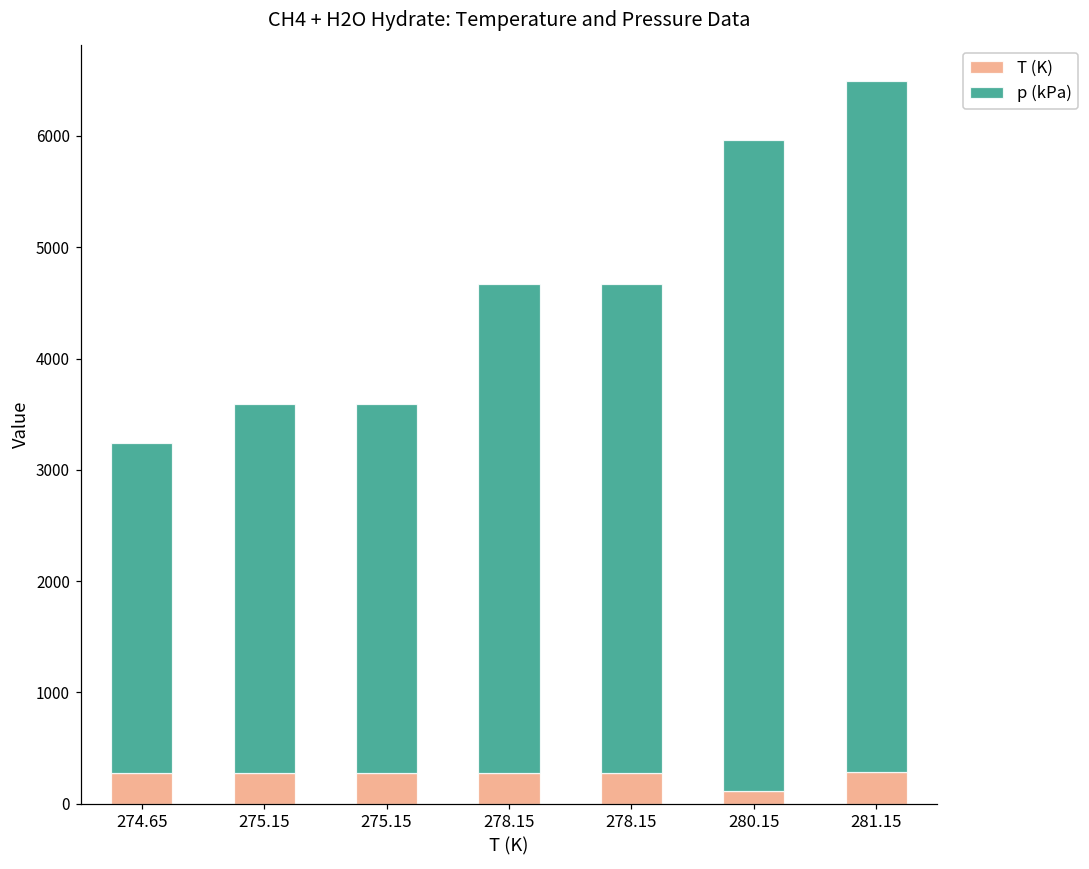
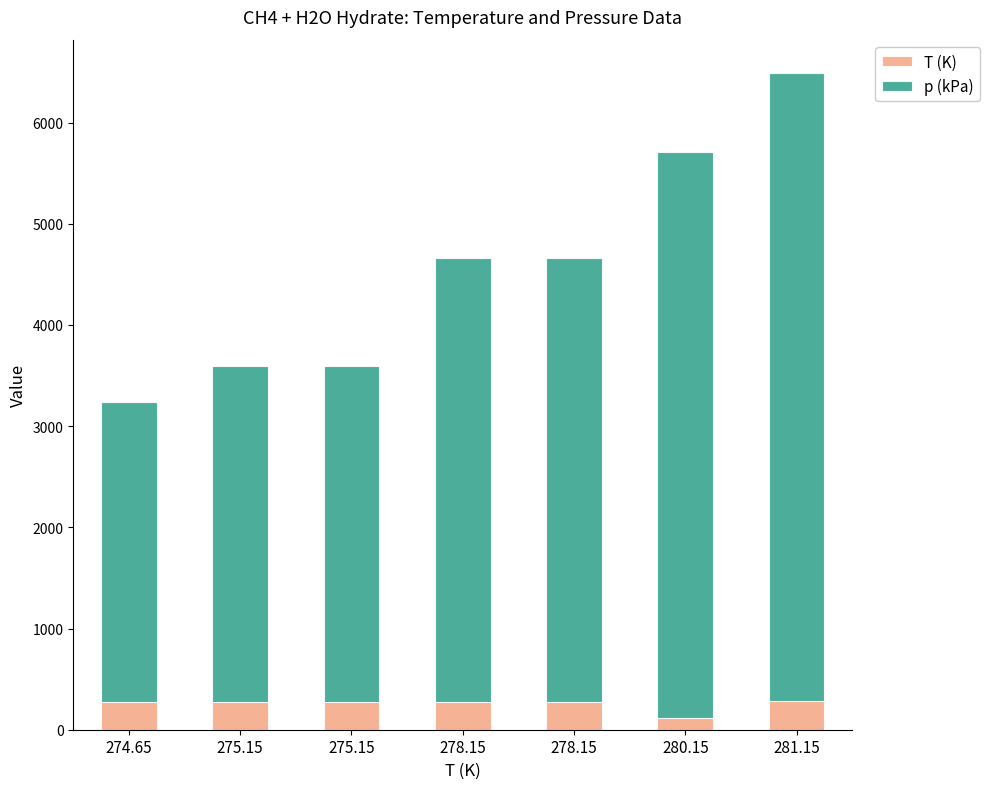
  {
    "T (K)": {
      "274.65": 270,
      "280.15": 120,
      "281.15": 280
    },
    "p (kPa)": {
      "274.65": 2970,
-     "280.15": 5850,
+     "280.15": 5590,
      "281.15": 6210
    }
  }
